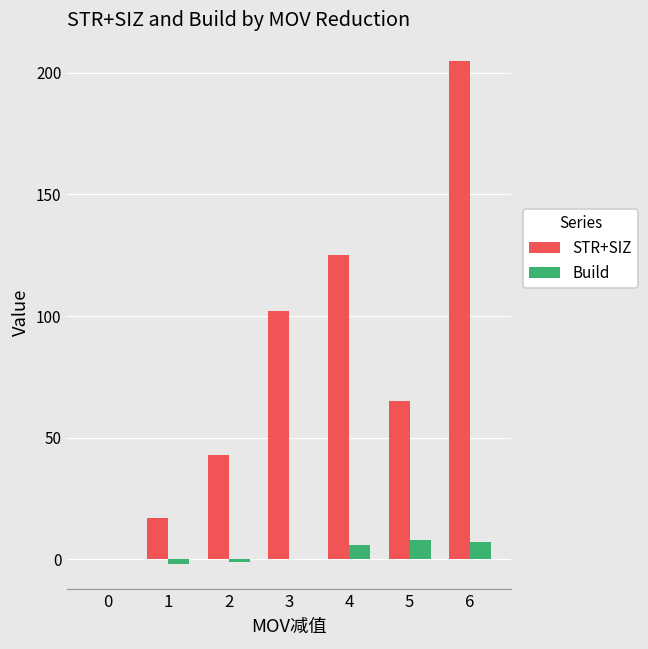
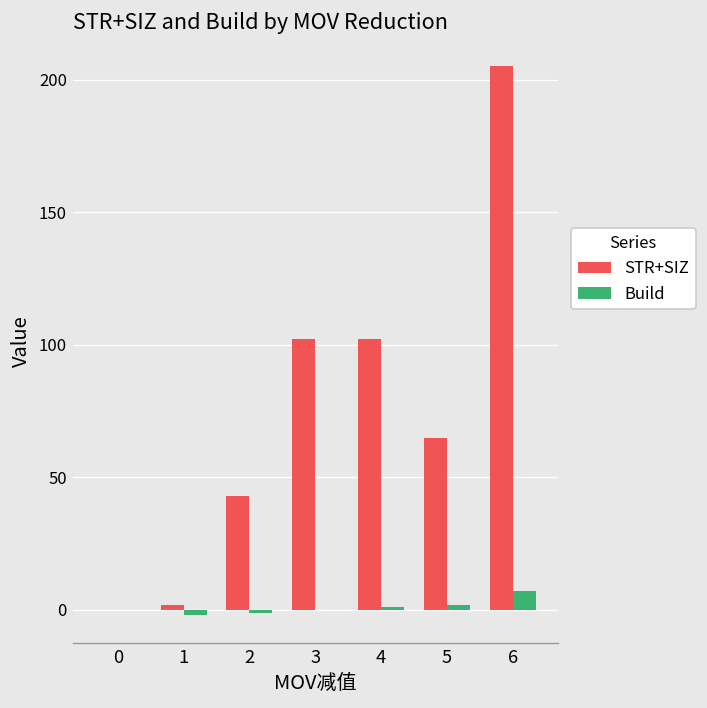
  {
    "STR+SIZ": {
      "0": 0,
-     "1": 17,
+     "1": 2,
      "2": 43,
      "3": 102,
-     "4": 125,
+     "4": 102,
      "5": 65,
      "6": 205
    },
    "Build": {
      "0": 0,
      "1": -2,
      "3": 0,
-     "4": 6,
-     "5": 8,
+     "4": 1,
+     "5": 2,
      "6": 7
    }
  }
